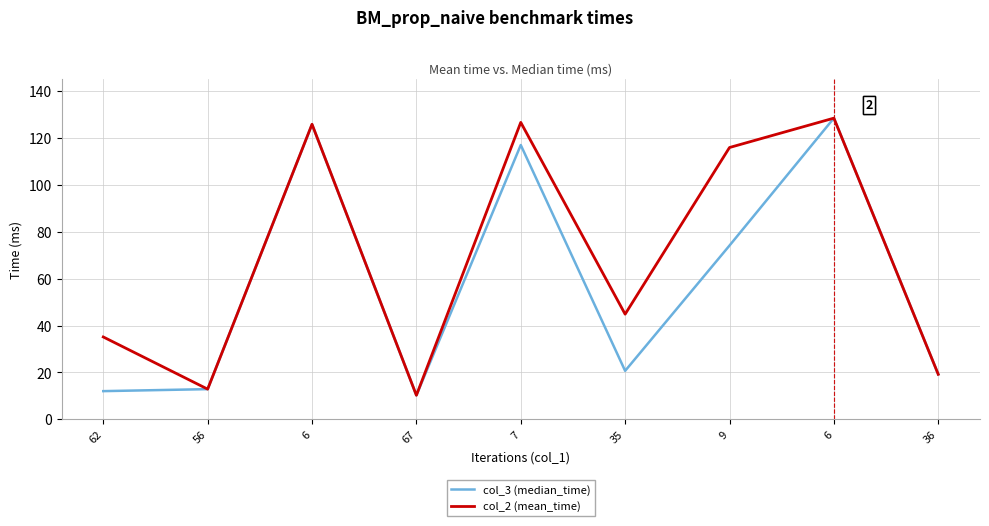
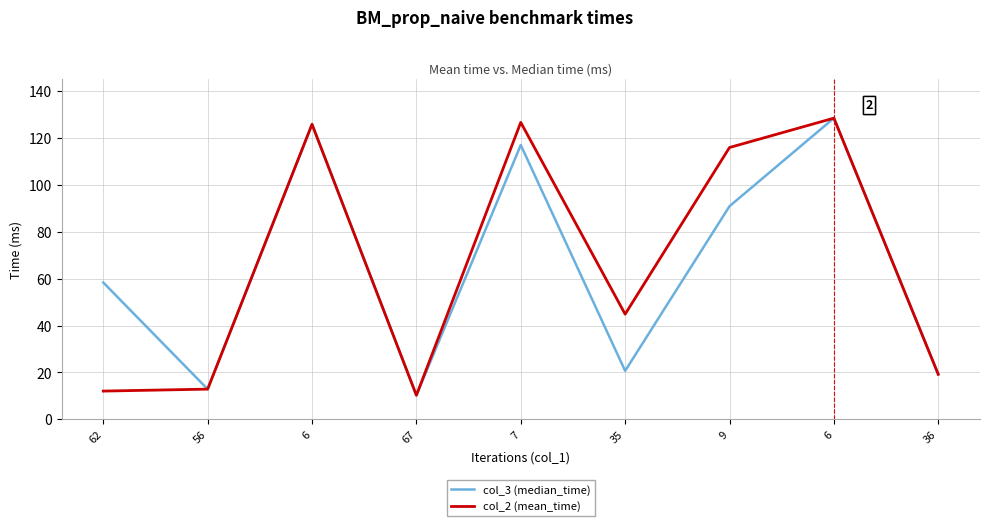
  {
    "col_3 (median_time)": {
-     "62": 12,
+     "62": 58,
      "7": 117,
      "35": 21,
-     "9": 74
+     "9": 91
    },
    "col_2 (mean_time)": {
-     "62": 35,
+     "62": 12,
      "7": 127,
      "35": 45,
      "9": 116
    }
  }
